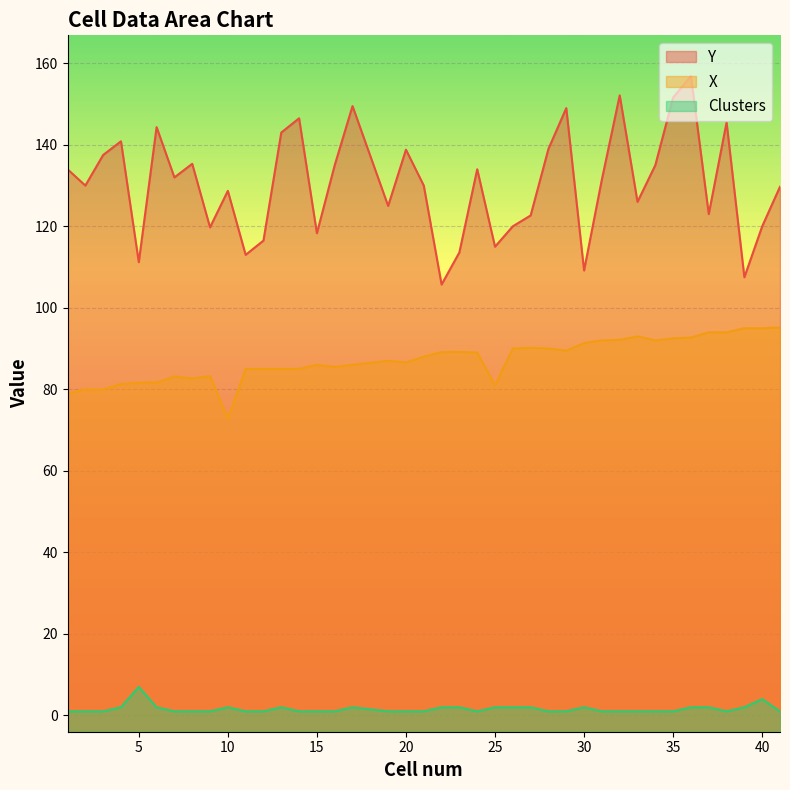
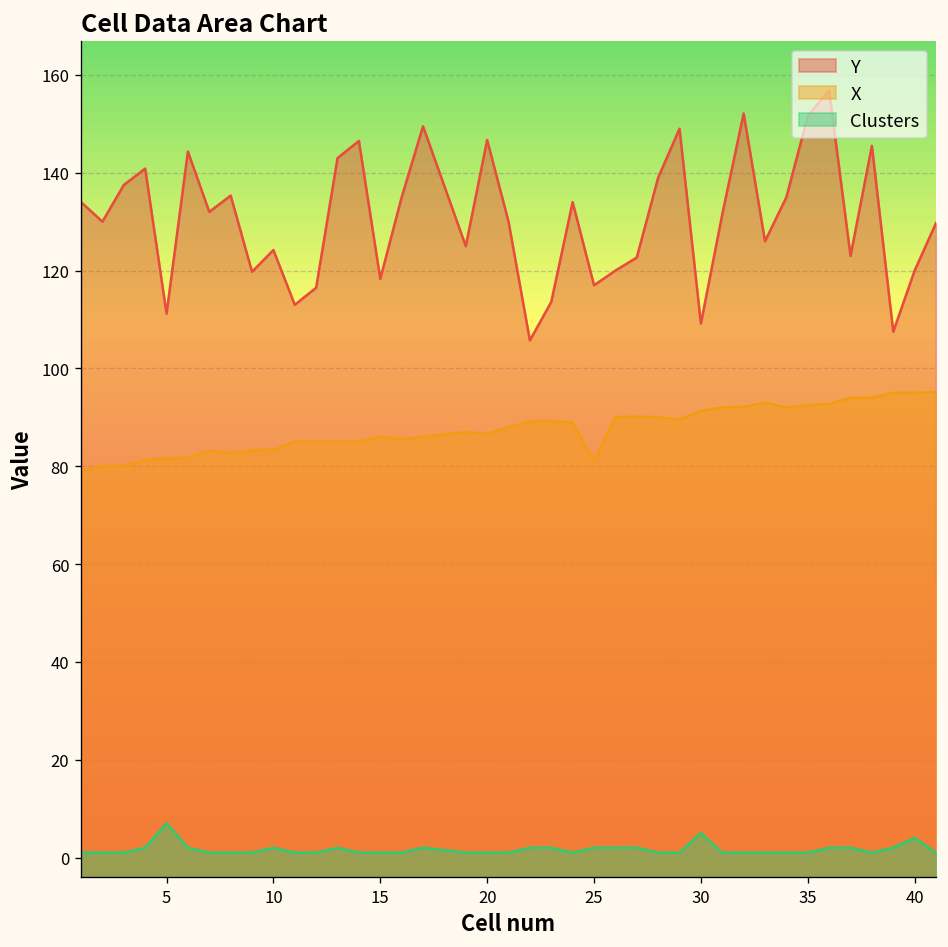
  {
    "Y": {
      "5": 111,
-     "10": 129,
+     "10": 124,
      "15": 118,
-     "20": 139,
-     "25": 115,
+     "20": 147,
+     "25": 117,
      "30": 109,
      "40": 120
    },
    "X": {
      "5": 82,
-     "10": 73,
+     "10": 83,
      "15": 86,
      "20": 87,
      "25": 81,
      "30": 91,
      "35": 93,
      "40": 95
    },
    "Clusters": {
      "5": 7,
      "10": 2,
      "15": 1,
      "20": 1,
      "25": 2,
-     "30": 2,
+     "30": 5,
      "35": 1,
      "40": 4
    }
  }
